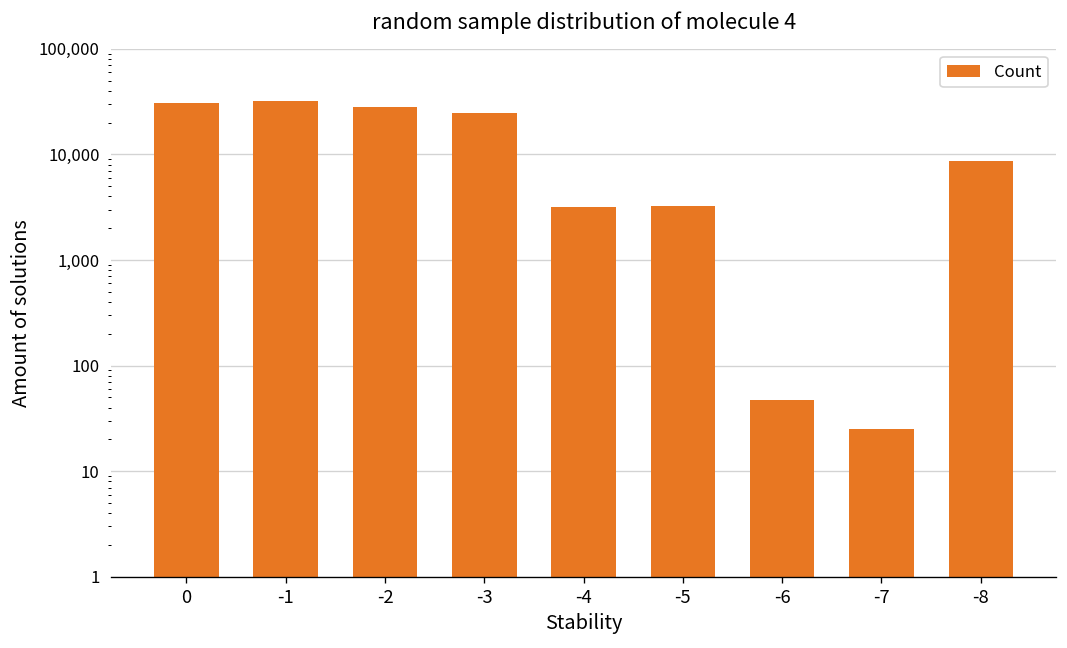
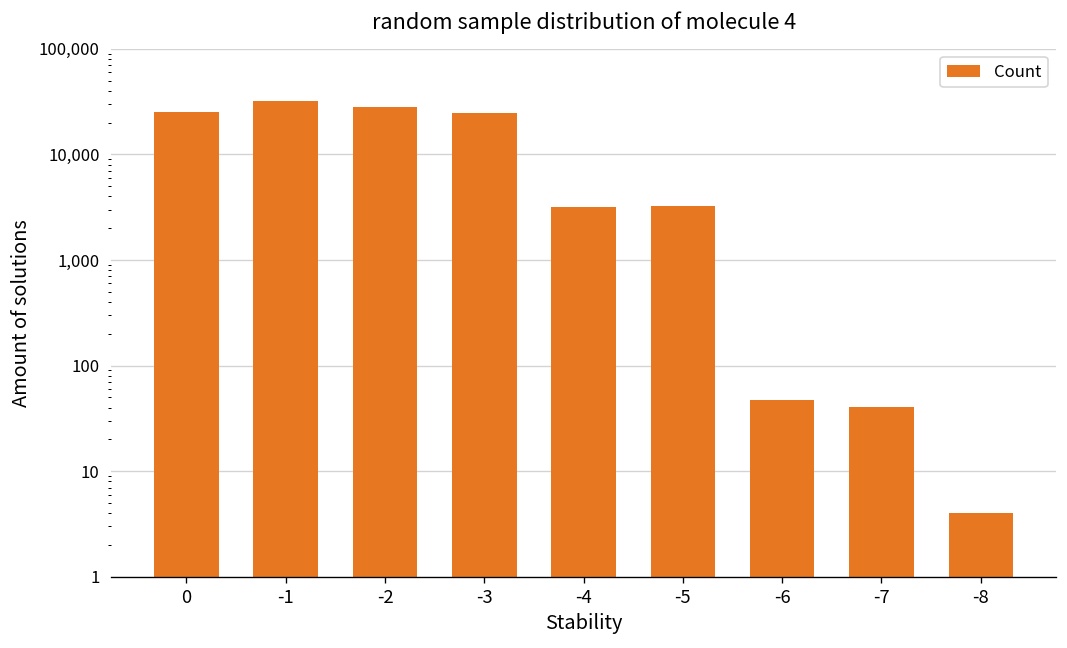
  {
-   "0": "31,000",
+   "0": "25,000",
    "-1": "32,000",
    "-2": "28,000",
    "-3": "24,000",
    "-4": "3,200",
    "-5": "3,200",
    "-6": "50",
-   "-7": "25",
-   "-8": "9,000"
+   "-7": "40",
+   "-8": "4"
  }
